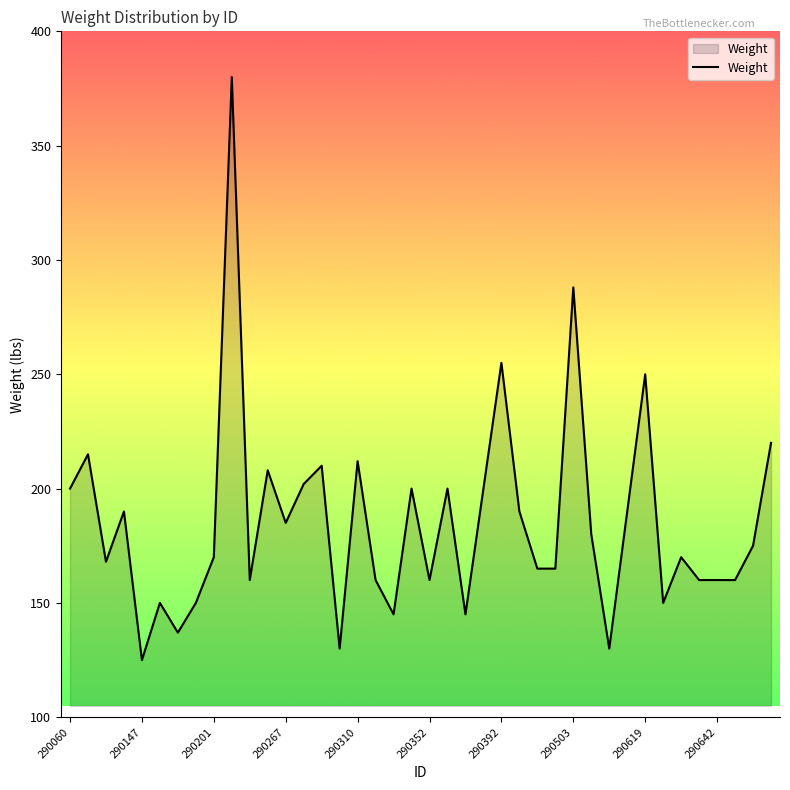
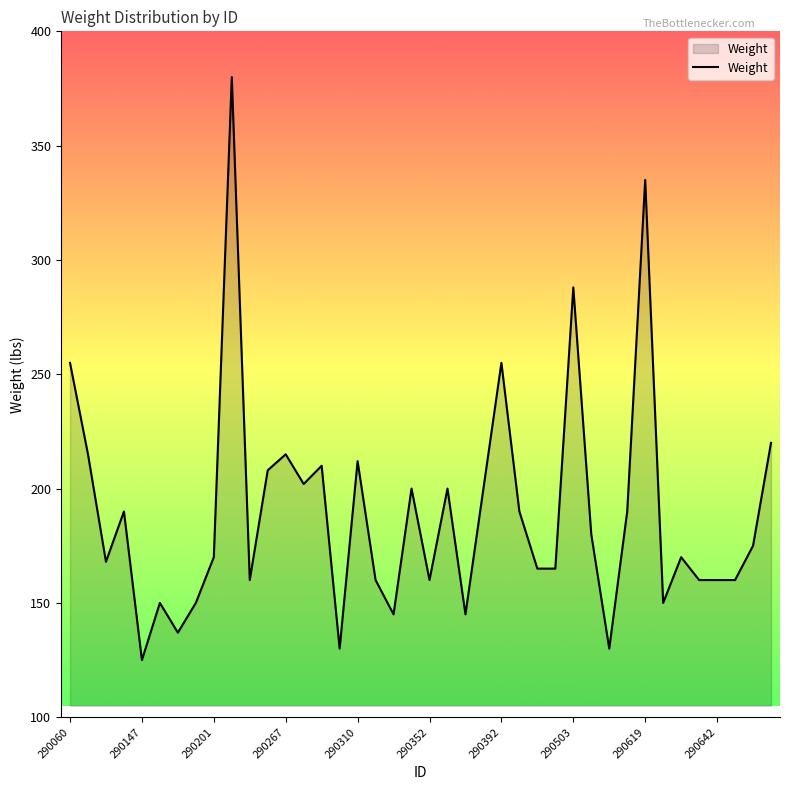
  {
-   "290060": 200,
+   "290060": 255,
    "290147": 125,
    "290201": 170,
-   "290267": 185,
+   "290267": 215,
    "290310": 212,
    "290352": 160,
    "290392": 255,
    "290503": 288,
-   "290619": 250,
+   "290619": 335,
    "290642": 160
  }
